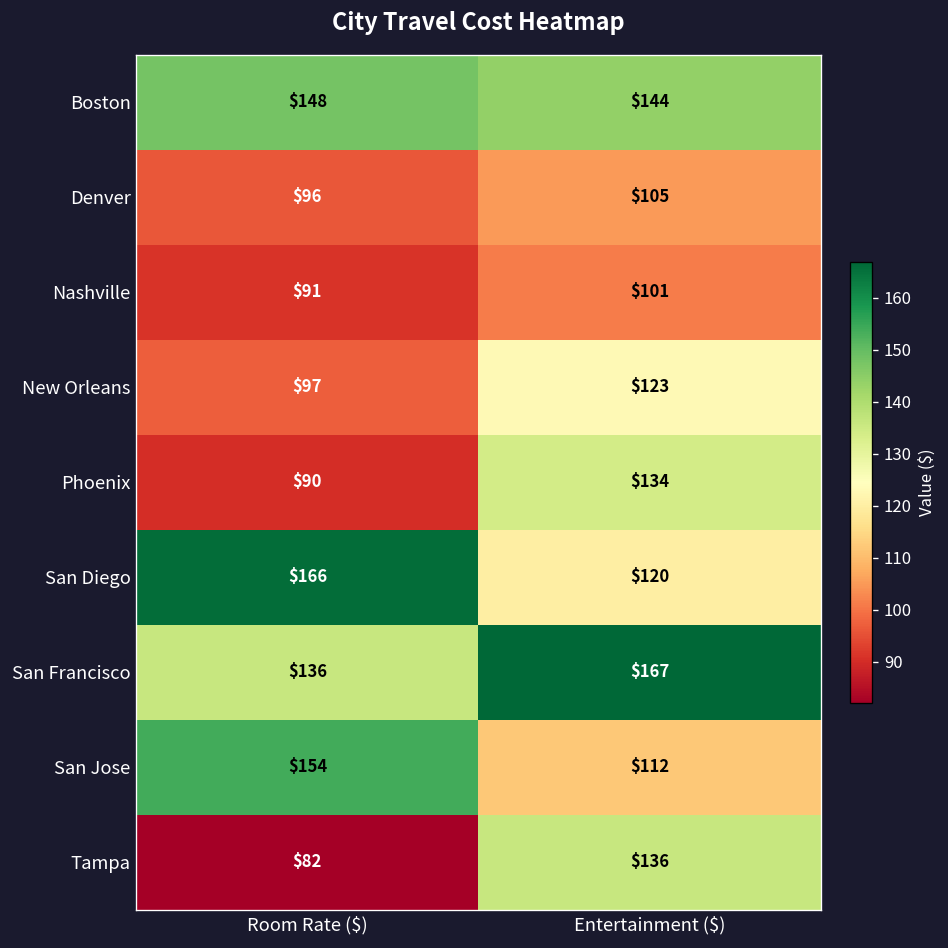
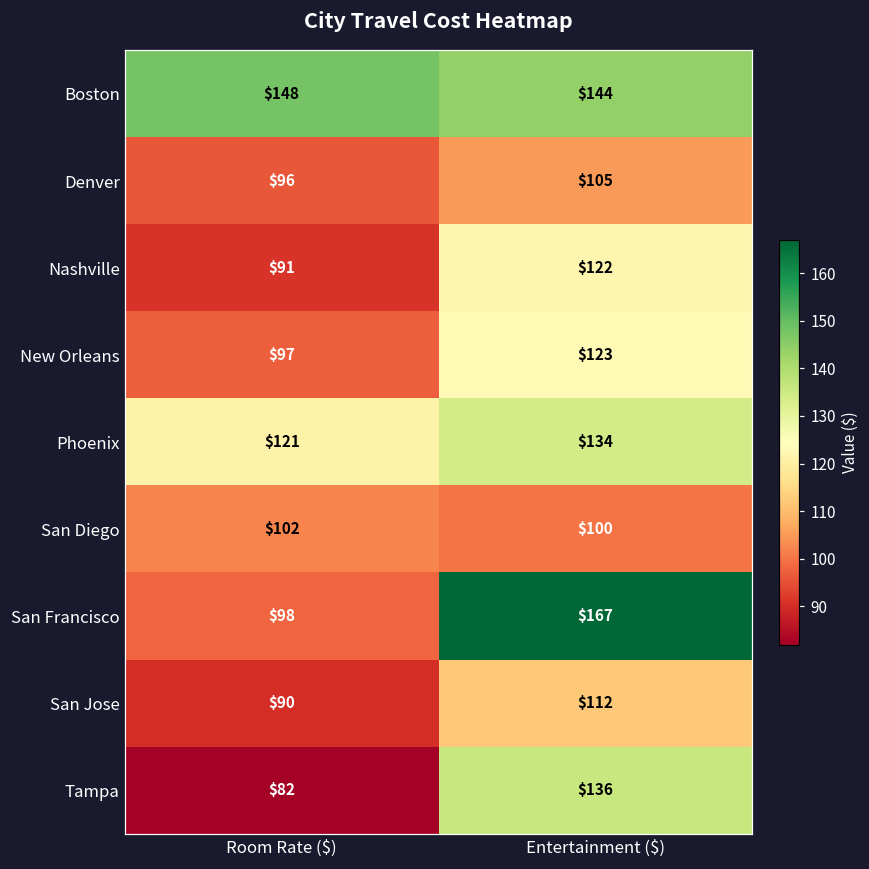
  {
    "Boston": {
      "Room Rate ($)": "$148",
      "Entertainment ($)": "$144"
    },
    "Denver": {
      "Room Rate ($)": "$96",
      "Entertainment ($)": "$105"
    },
    "Nashville": {
      "Room Rate ($)": "$91",
-     "Entertainment ($)": "$101"
+     "Entertainment ($)": "$122"
    },
    "New Orleans": {
      "Room Rate ($)": "$97",
      "Entertainment ($)": "$123"
    },
    "Phoenix": {
-     "Room Rate ($)": "$90",
+     "Room Rate ($)": "$121",
      "Entertainment ($)": "$134"
    },
    "San Diego": {
-     "Room Rate ($)": "$166",
-     "Entertainment ($)": "$120"
+     "Room Rate ($)": "$102",
+     "Entertainment ($)": "$100"
    },
    "San Francisco": {
-     "Room Rate ($)": "$136",
+     "Room Rate ($)": "$98",
      "Entertainment ($)": "$167"
    },
    "San Jose": {
-     "Room Rate ($)": "$154",
+     "Room Rate ($)": "$90",
      "Entertainment ($)": "$112"
    },
    "Tampa": {
      "Room Rate ($)": "$82",
      "Entertainment ($)": "$136"
    }
  }
